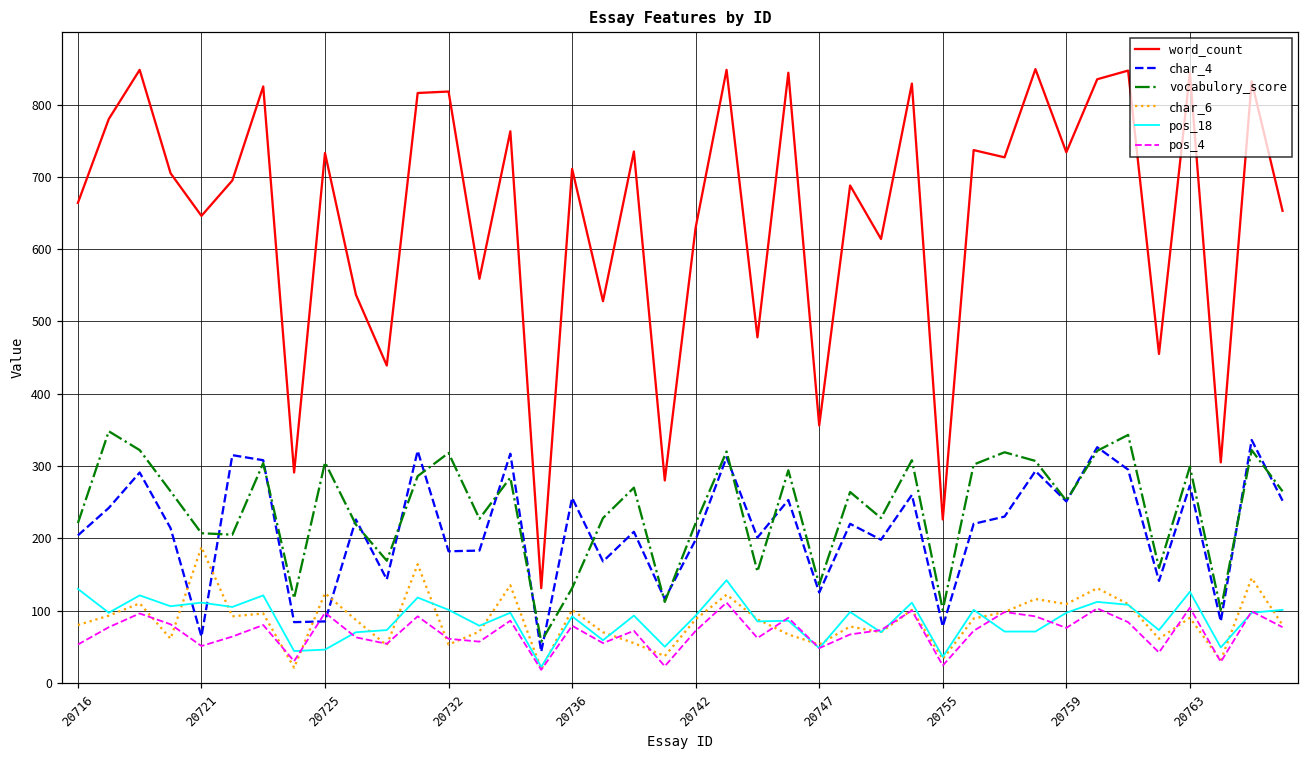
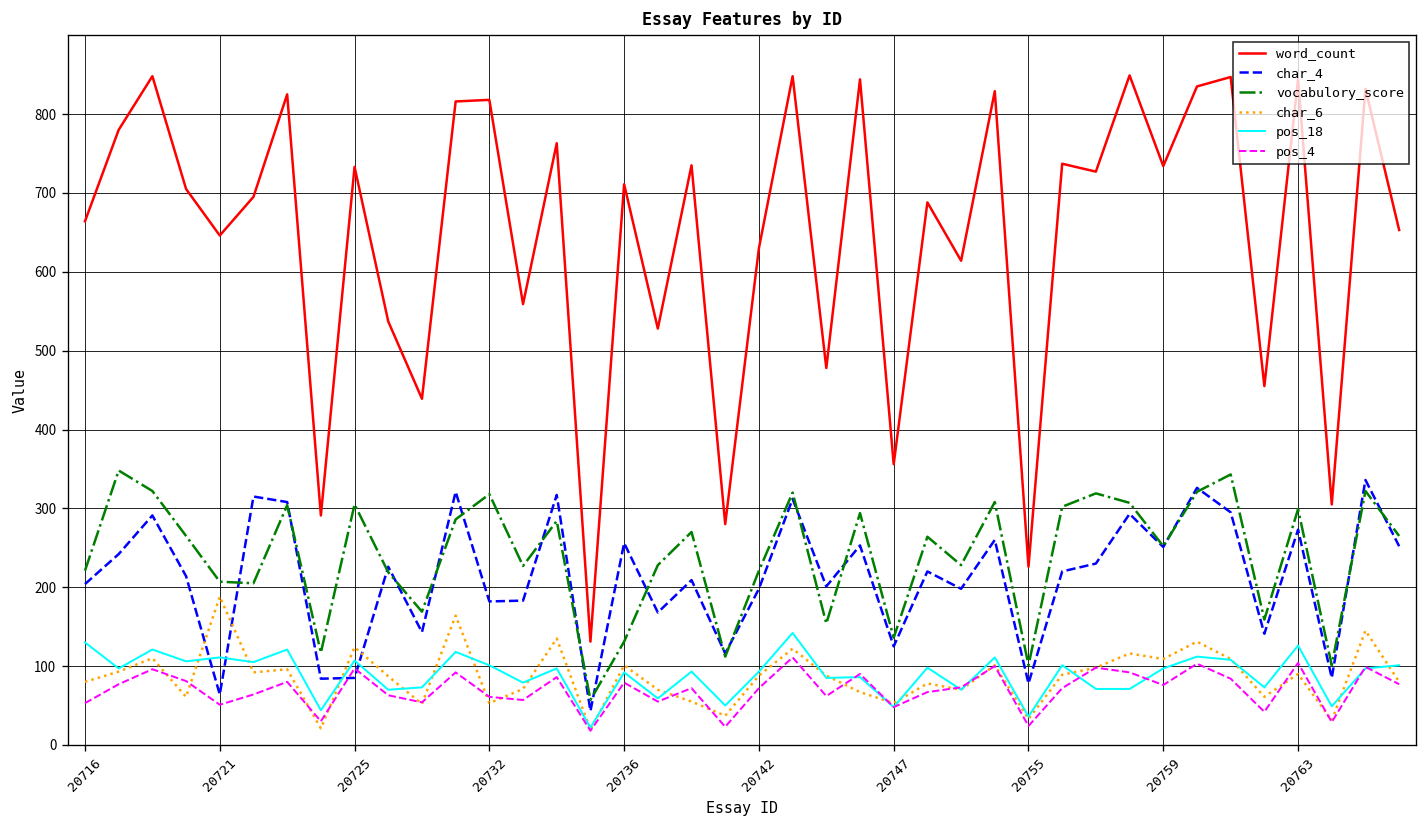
  {
    "word_count": {
      "20716": 660,
      "20721": 650,
      "20725": 730,
      "20732": 820,
      "20736": 710,
      "20742": 630,
      "20747": 360,
      "20755": 230,
      "20759": 730
    },
    "char_4": {
      "20716": 200,
      "20721": 60,
      "20725": 90,
      "20732": 180,
      "20736": 260,
      "20742": 200,
      "20747": 130,
      "20755": 80,
      "20763": 270
    },
    "vocabulory_score": {
      "20716": 220,
      "20721": 210,
      "20725": 310,
      "20732": 320,
      "20736": 130,
      "20742": 220,
      "20747": 140,
      "20755": 100,
      "20763": 300
    },
    "char_6": {
      "20716": 80,
      "20721": 190,
      "20725": 120,
      "20732": 50,
      "20736": 100,
      "20742": 90,
      "20747": 50,
      "20759": 110,
      "20763": 90
    },
    "pos_18": {
      "20716": 130,
      "20721": 110,
-     "20725": 50,
+     "20725": 110,
      "20732": 100,
      "20736": 90,
      "20742": 90,
      "20759": 100,
      "20763": 130
    },
    "pos_4": {
      "20716": 50,
      "20721": 50,
      "20725": 100,
      "20732": 60,
      "20736": 80,
      "20742": 70,
      "20755": 20,
      "20759": 80,
      "20763": 100
    }
  }
